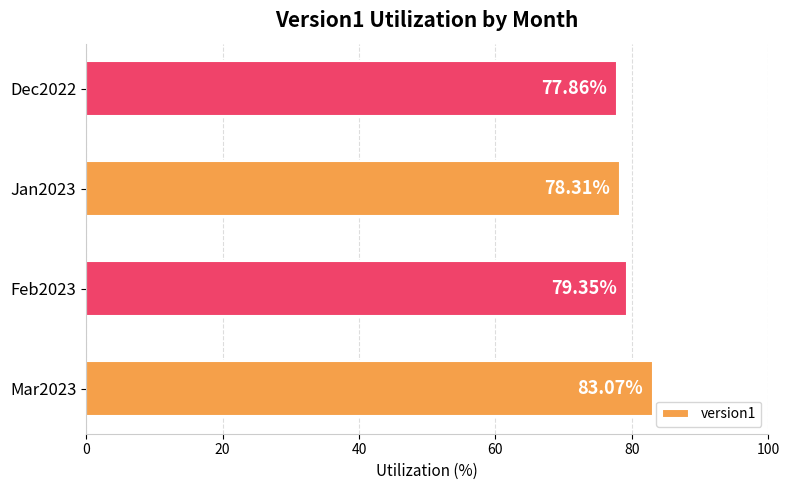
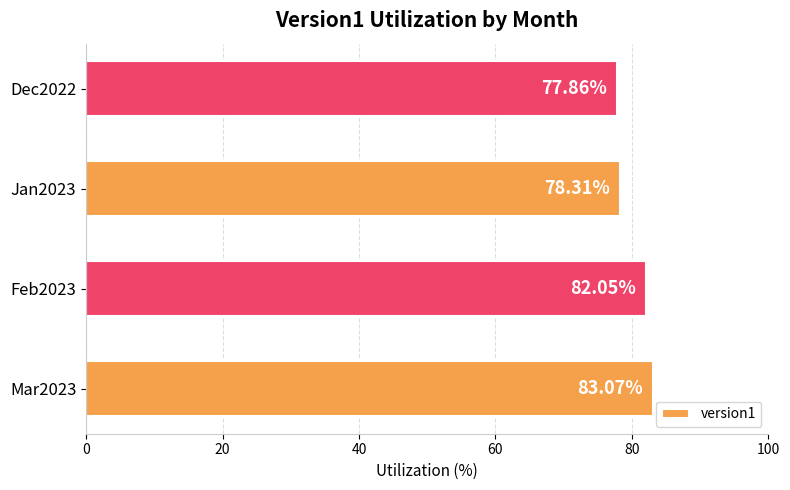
  {
    "Dec2022": "77.86%",
    "Jan2023": "78.31%",
-   "Feb2023": "79.35%",
+   "Feb2023": "82.05%",
    "Mar2023": "83.07%"
  }
